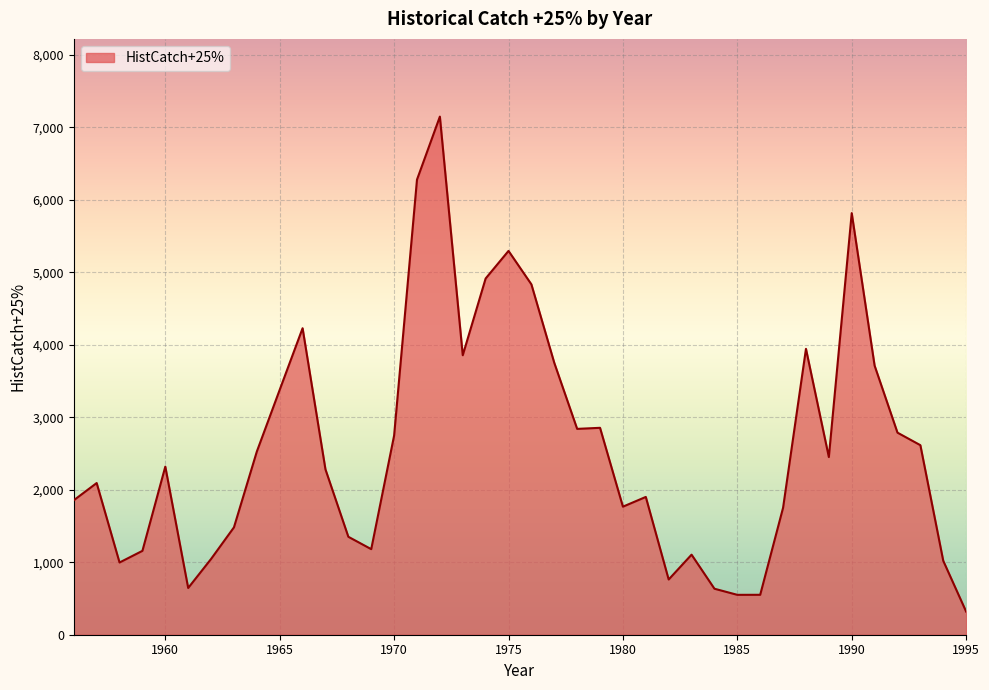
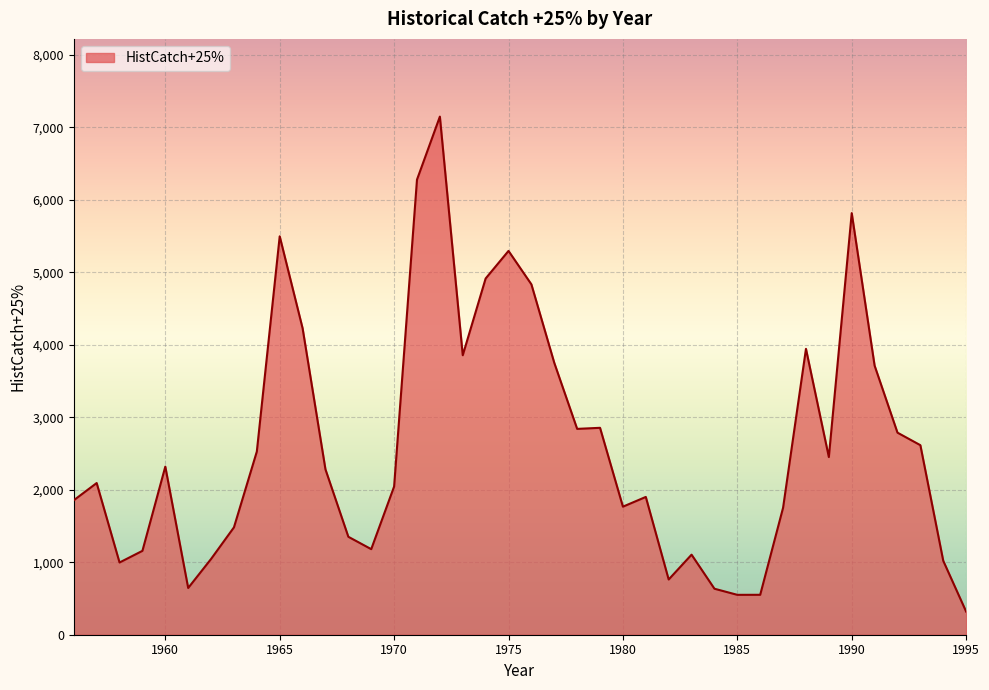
  {
    "1960": "2,300",
-   "1965": "3,400",
-   "1970": "2,700",
+   "1965": "5,500",
+   "1970": "2,000",
    "1975": "5,300",
    "1980": "1,800",
    "1985": "600",
    "1990": "5,800",
    "1995": "300"
  }
